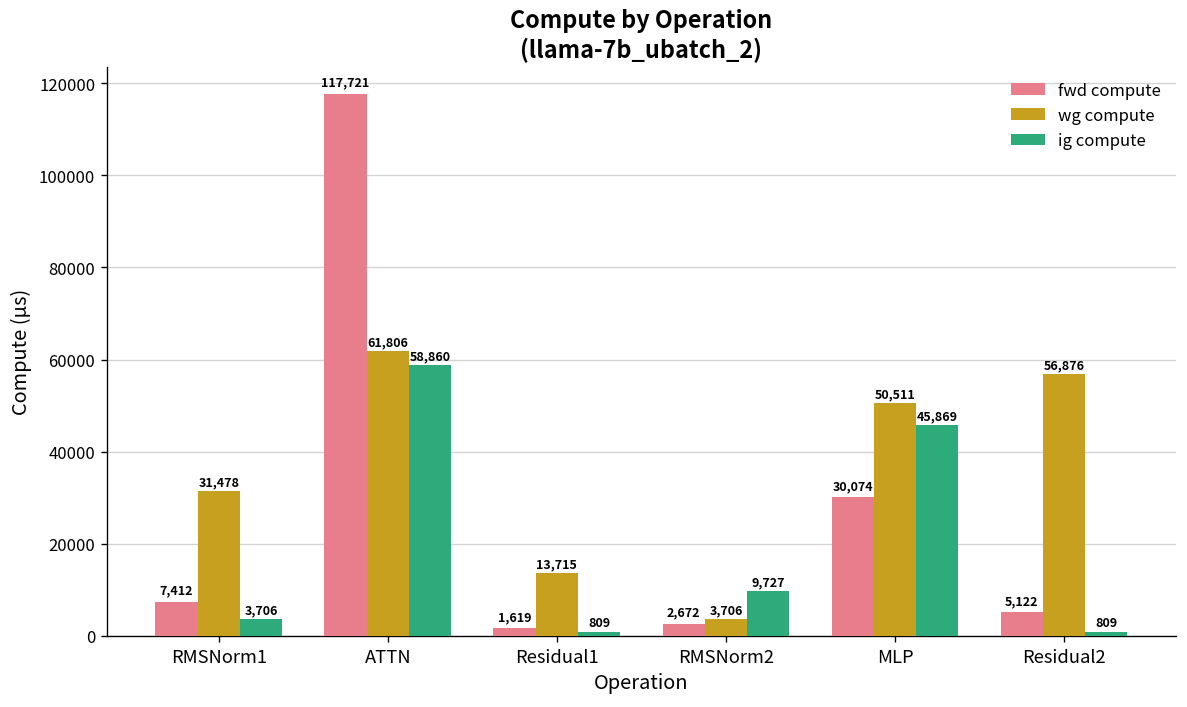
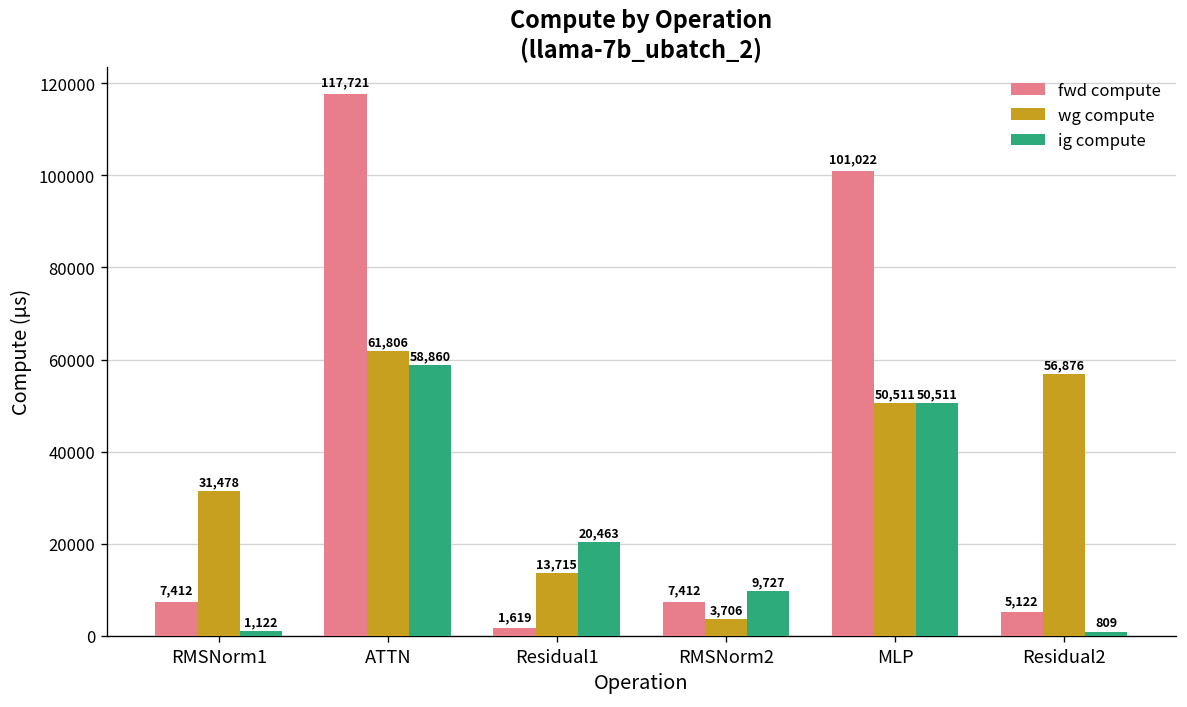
  {
    "fwd compute": {
      "RMSNorm1": "7,412",
      "ATTN": "117,721",
      "Residual1": "1,619",
-     "RMSNorm2": "2,672",
-     "MLP": "30,074",
+     "RMSNorm2": "7,412",
+     "MLP": "101,022",
      "Residual2": "5,122"
    },
    "wg compute": {
      "RMSNorm1": "31,478",
      "ATTN": "61,806",
      "Residual1": "13,715",
      "RMSNorm2": "3,706",
      "MLP": "50,511",
      "Residual2": "56,876"
    },
    "ig compute": {
-     "RMSNorm1": "3,706",
+     "RMSNorm1": "1,122",
      "ATTN": "58,860",
-     "Residual1": "809",
+     "Residual1": "20,463",
      "RMSNorm2": "9,727",
-     "MLP": "45,869",
+     "MLP": "50,511",
      "Residual2": "809"
    }
  }
